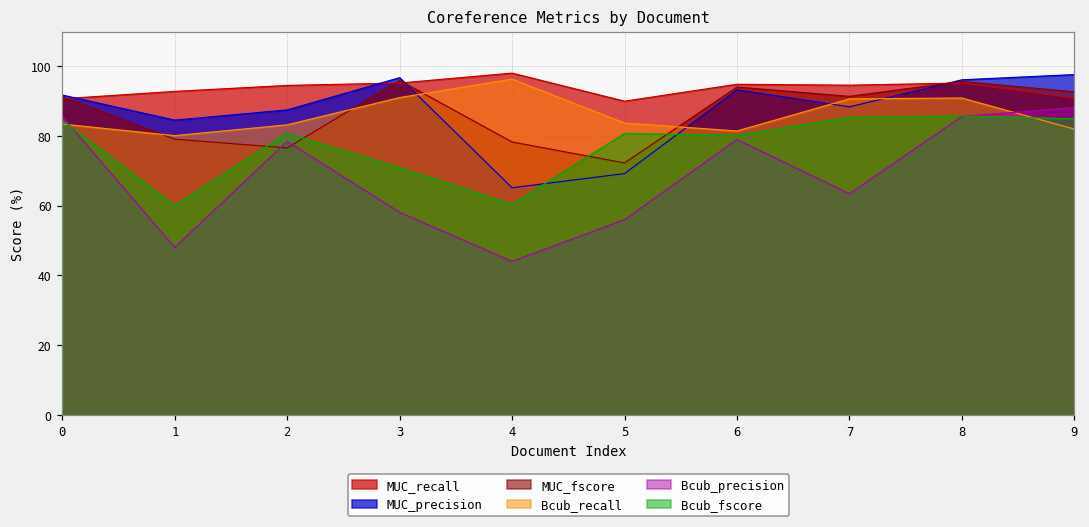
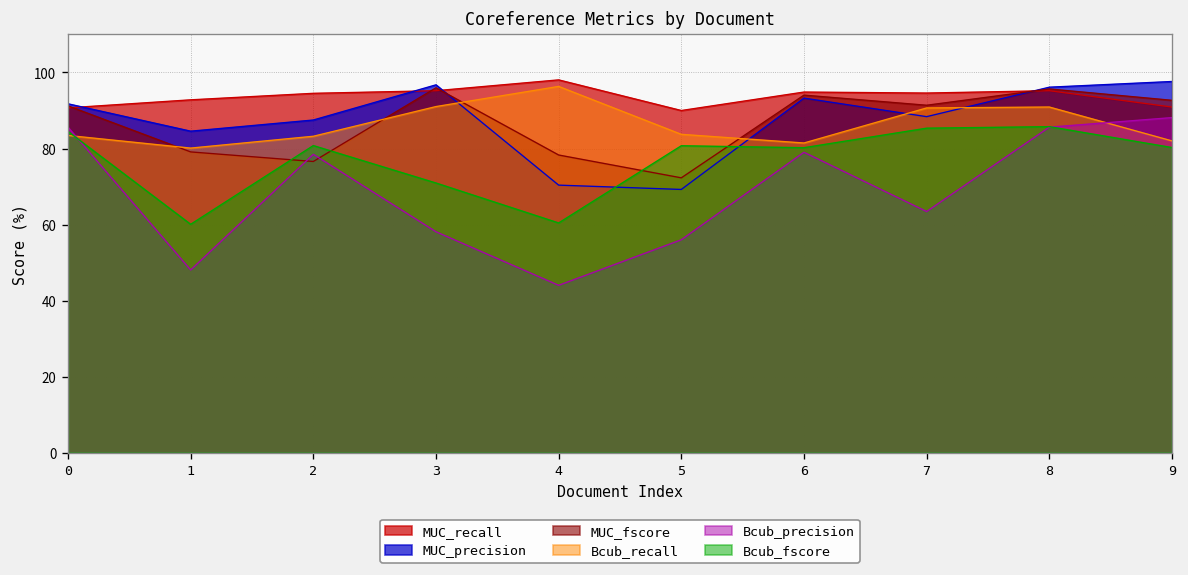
  {
    "MUC_recall": {
      "1": 93,
      "2": 95,
      "4": 98,
      "5": 90,
      "6": 95,
      "7": 95,
      "9": 91
    },
    "MUC_precision": {
      "1": 85,
      "2": 88,
-     "4": 65,
+     "4": 70,
      "5": 69,
      "7": 88,
      "9": 98
    },
    "MUC_fscore": {
      "1": 79,
      "2": 77,
      "4": 78,
      "5": 72,
      "9": 93
    },
    "Bcub_recall": {
      "0": 83,
      "1": 80,
      "2": 83,
      "3": 91,
      "4": 96,
      "5": 84,
      "6": 81,
      "8": 91,
      "9": 82
    },
    "Bcub_precision": {
      "0": 86,
      "1": 48,
      "2": 78,
      "3": 58,
      "4": 44,
      "5": 56,
      "6": 79,
      "7": 63,
      "9": 88
    },
    "Bcub_fscore": {
      "0": 84,
      "1": 60,
      "2": 81,
      "3": 71,
      "4": 60,
      "5": 81,
      "6": 80,
      "7": 85,
-     "9": 85
+     "9": 80
    }
  }
